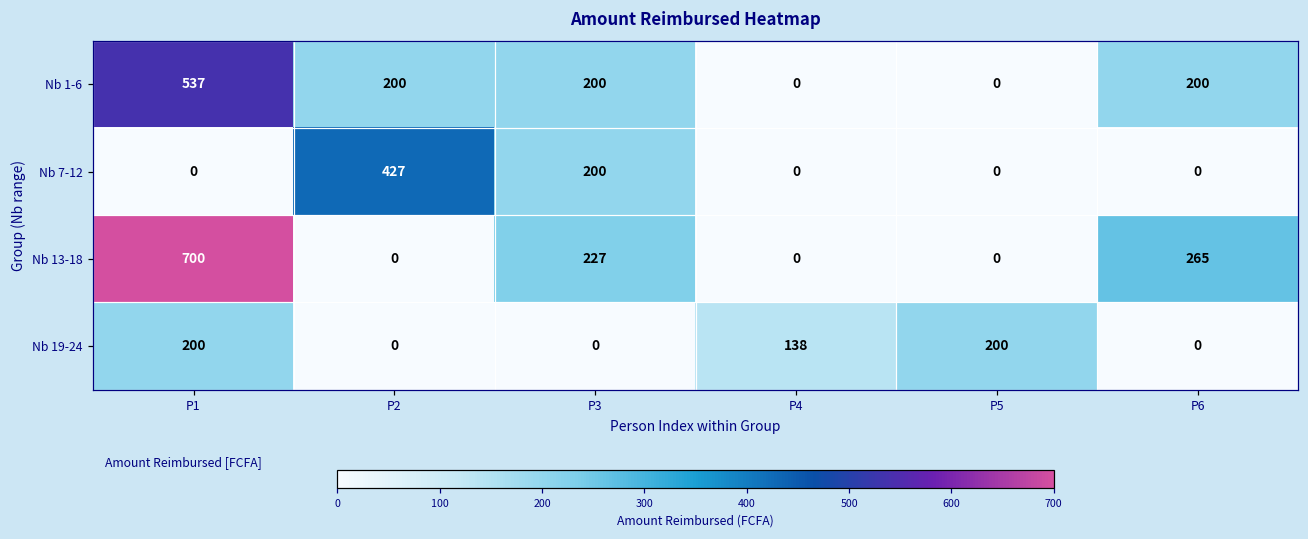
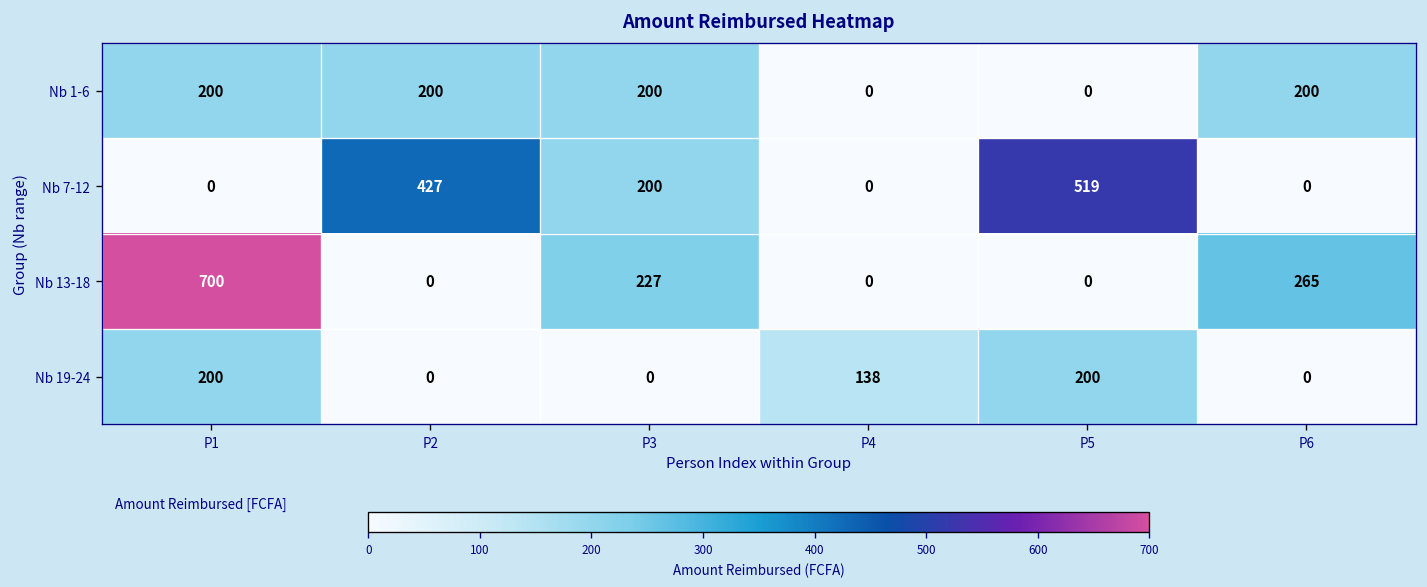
  {
    "Nb 1-6": {
-     "P1": 537,
+     "P1": 200,
      "P2": 200,
      "P3": 200,
      "P4": 0,
      "P5": 0,
      "P6": 200
    },
    "Nb 7-12": {
      "P1": 0,
      "P2": 427,
      "P3": 200,
      "P4": 0,
-     "P5": 0,
+     "P5": 519,
      "P6": 0
    },
    "Nb 13-18": {
      "P1": 700,
      "P2": 0,
      "P3": 227,
      "P4": 0,
      "P5": 0,
      "P6": 265
    },
    "Nb 19-24": {
      "P1": 200,
      "P2": 0,
      "P3": 0,
      "P4": 138,
      "P5": 200,
      "P6": 0
    }
  }
